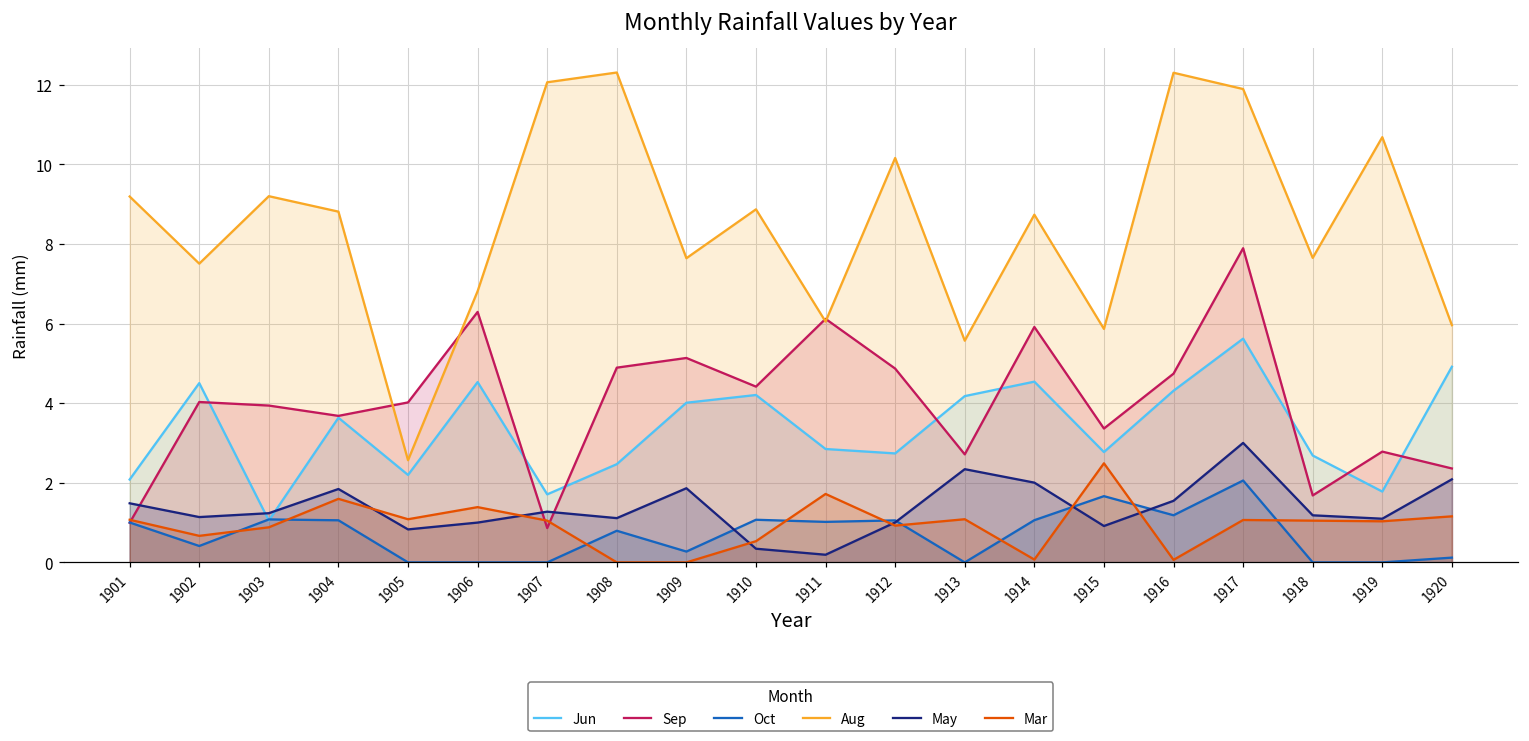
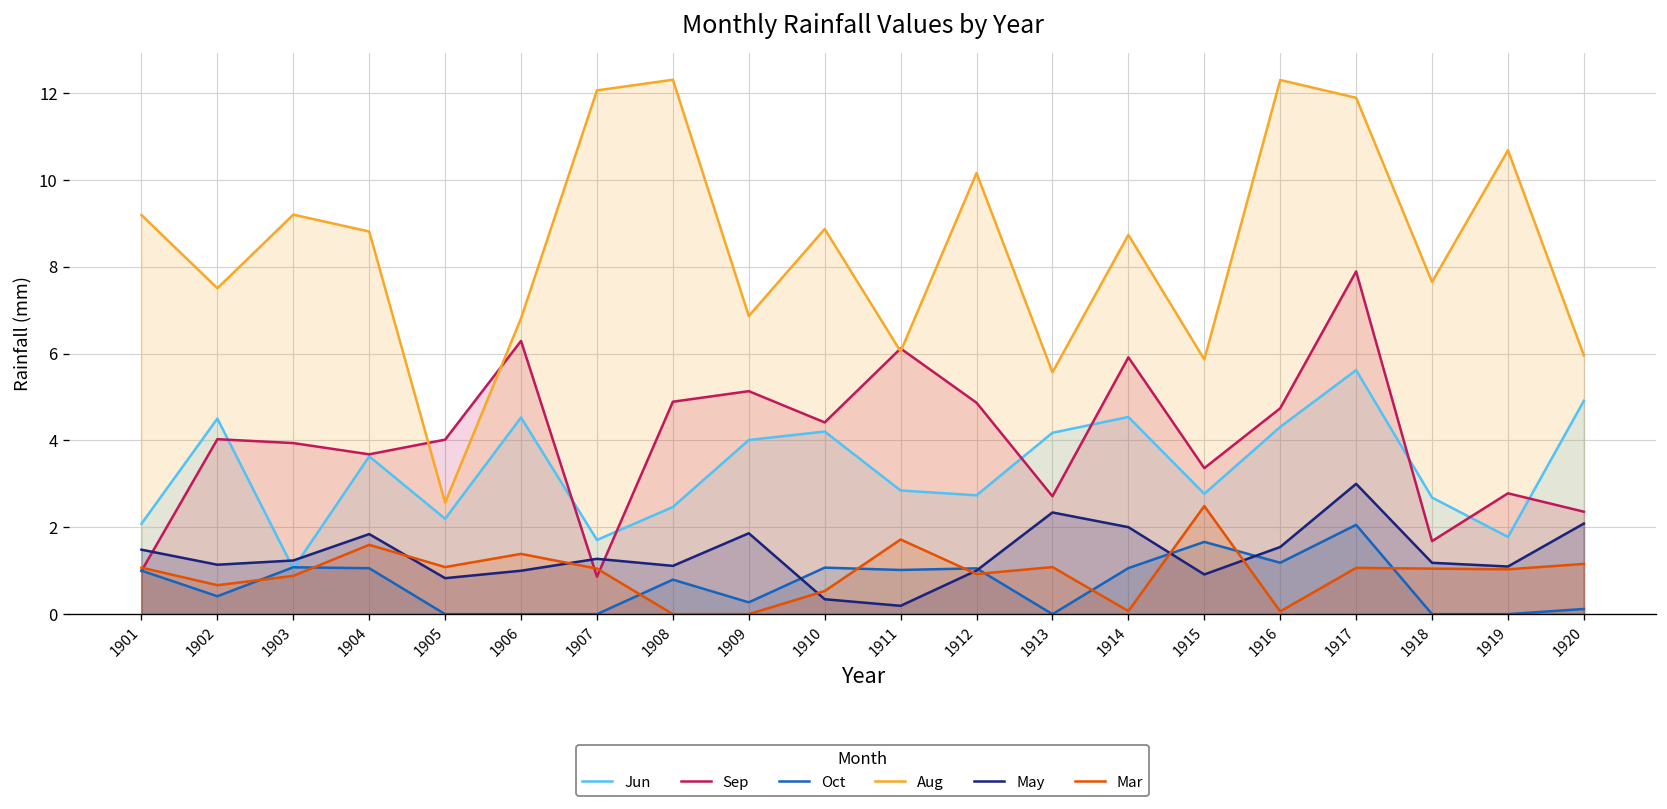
  {
    "Jun": {
      "1901": 2.1,
      "1902": 4.5,
      "1905": 2.2,
      "1906": 4.5,
      "1907": 1.7,
      "1908": 2.5,
      "1909": 4.0,
      "1910": 4.2,
      "1911": 2.8,
      "1912": 2.7,
      "1913": 4.2,
      "1914": 4.5,
      "1915": 2.8,
      "1916": 4.3,
      "1917": 5.6,
      "1918": 2.7,
      "1919": 1.8,
      "1920": 4.9
    },
    "Sep": {
      "1902": 4.0,
      "1903": 3.9,
      "1905": 4.0,
      "1906": 6.3,
      "1907": 0.9,
      "1908": 4.9,
      "1909": 5.1,
      "1910": 4.4,
      "1912": 4.9,
      "1913": 2.7,
      "1914": 5.9,
      "1915": 3.4,
      "1916": 4.7,
      "1917": 7.9,
      "1918": 1.7,
      "1919": 2.8,
      "1920": 2.4
    },
    "Oct": {
      "1902": 0.4,
      "1904": 1.1,
      "1905": 0.0,
      "1906": 0.0,
      "1907": 0.0,
      "1908": 0.8,
      "1909": 0.3,
      "1910": 1.1,
      "1911": 1.0,
      "1913": 0.0,
      "1914": 1.1,
      "1915": 1.7,
      "1916": 1.2,
      "1917": 2.1,
      "1918": 0.0,
      "1919": 0.0,
      "1920": 0.1
    },
    "Aug": {
      "1901": 9.2,
      "1902": 7.5,
      "1903": 9.2,
      "1904": 8.8,
      "1905": 2.6,
      "1906": 6.8,
      "1907": 12.1,
      "1908": 12.3,
-     "1909": 7.6,
+     "1909": 6.9,
      "1910": 8.9,
      "1912": 10.2,
      "1913": 5.6,
      "1914": 8.7,
      "1915": 5.9,
      "1916": 12.3,
      "1917": 11.9,
      "1918": 7.6,
      "1919": 10.7,
      "1920": 6.0
    },
    "May": {
      "1901": 1.5,
      "1902": 1.1,
      "1903": 1.2,
      "1904": 1.8,
      "1905": 0.8,
      "1906": 1.0,
      "1907": 1.3,
      "1908": 1.1,
      "1909": 1.9,
      "1910": 0.3,
      "1911": 0.2,
      "1913": 2.3,
      "1914": 2.0,
      "1915": 0.9,
      "1916": 1.5,
      "1917": 3.0,
      "1918": 1.2,
      "1920": 2.1
    },
    "Mar": {
      "1902": 0.7,
      "1903": 0.9,
      "1904": 1.6,
      "1905": 1.1,
      "1906": 1.4,
      "1907": 1.0,
      "1908": 0.0,
      "1909": 0.0,
      "1910": 0.5,
      "1911": 1.7,
      "1912": 0.9,
      "1913": 1.1,
      "1914": 0.1,
      "1915": 2.5,
      "1916": 0.1,
      "1917": 1.1,
      "1918": 1.0,
      "1920": 1.2
    }
  }
